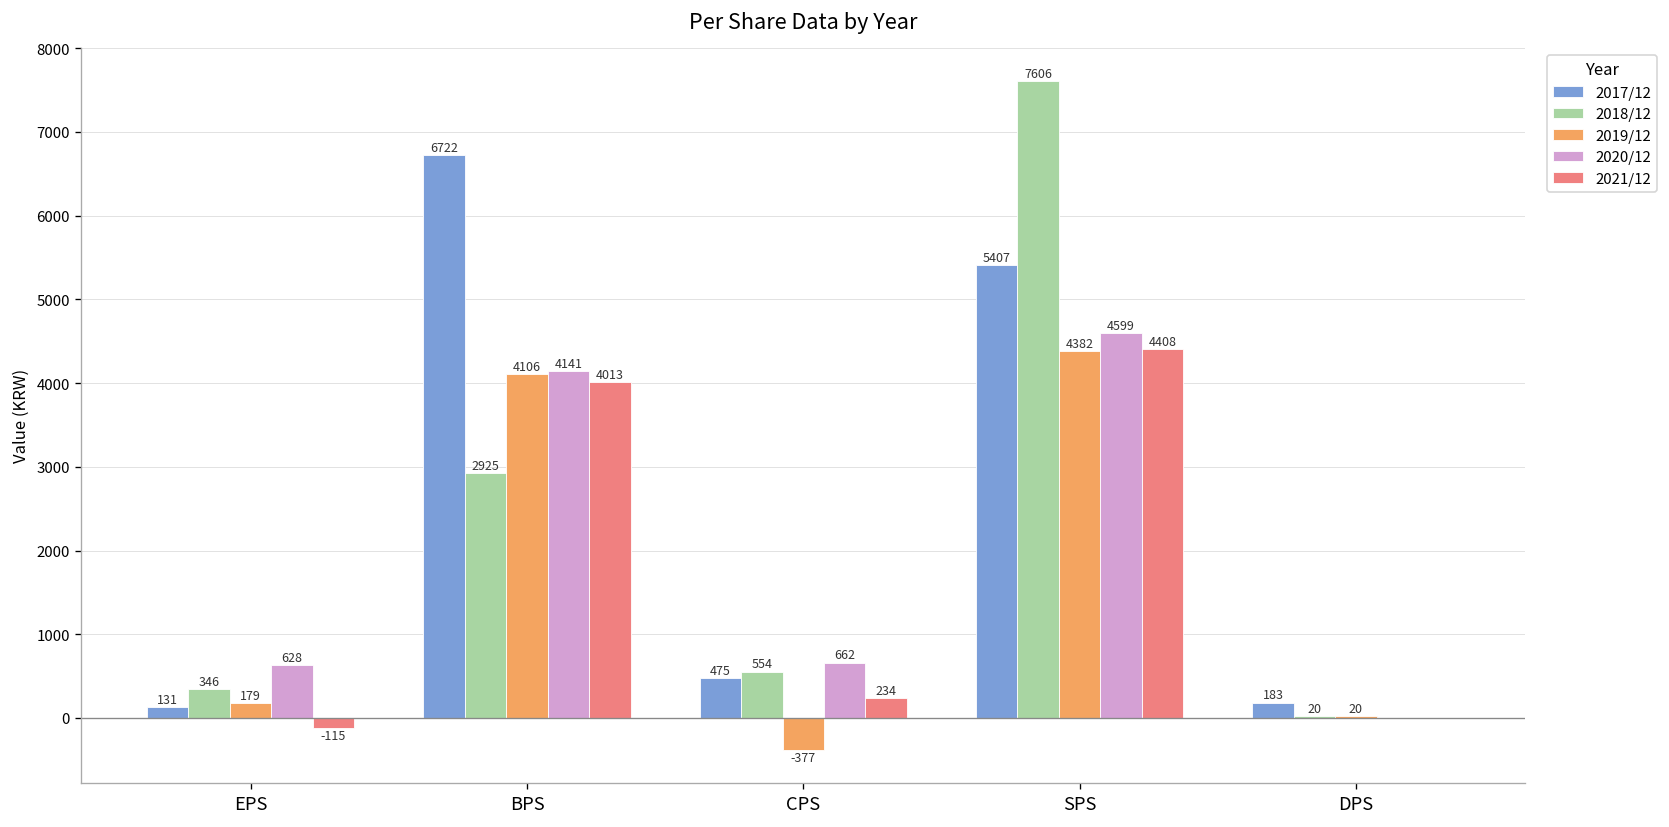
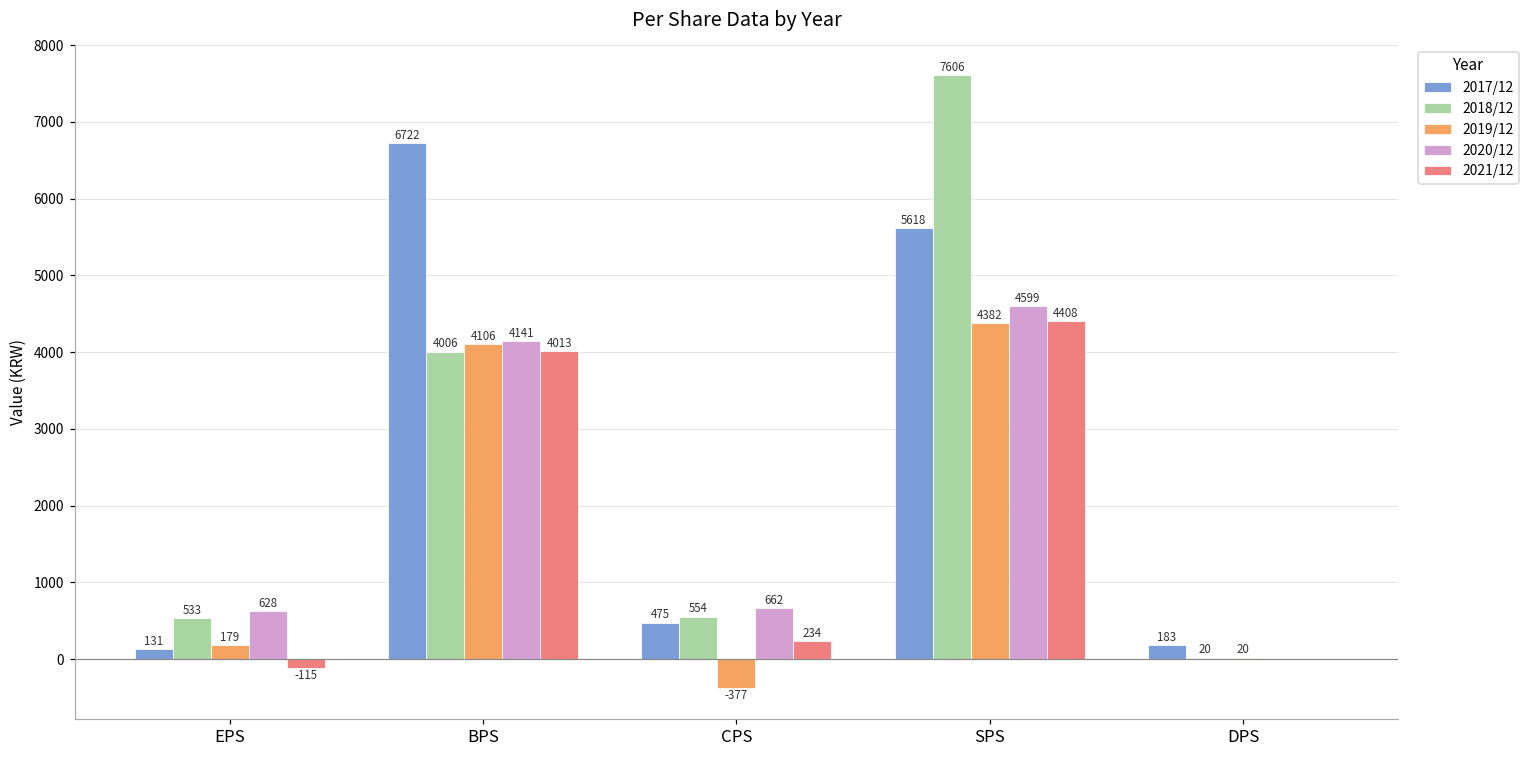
  {
    "2017/12": {
      "EPS": 131,
      "BPS": 6722,
      "CPS": 475,
-     "SPS": 5407,
+     "SPS": 5618,
      "DPS": 183
    },
    "2018/12": {
-     "EPS": 346,
-     "BPS": 2925,
+     "EPS": 533,
+     "BPS": 4006,
      "CPS": 554,
      "SPS": 7606,
      "DPS": 20
    },
    "2020/12": {
      "EPS": 628,
      "BPS": 4141,
      "CPS": 662,
      "SPS": 4599
    }
  }
